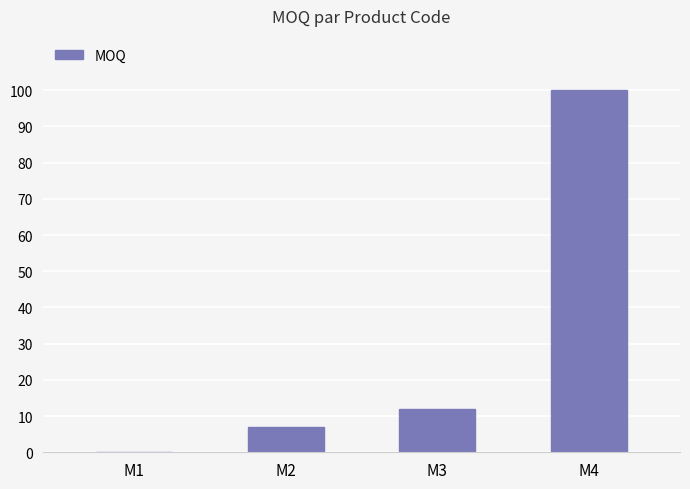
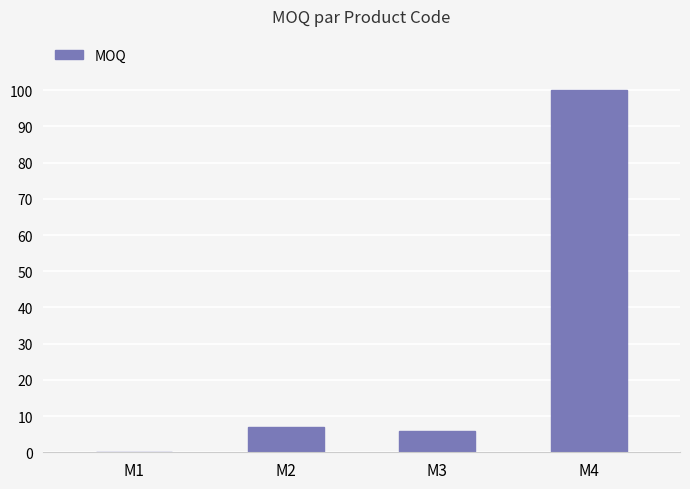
  {
    "M1": 0,
    "M2": 7,
-   "M3": 12,
+   "M3": 6,
    "M4": 100
  }
